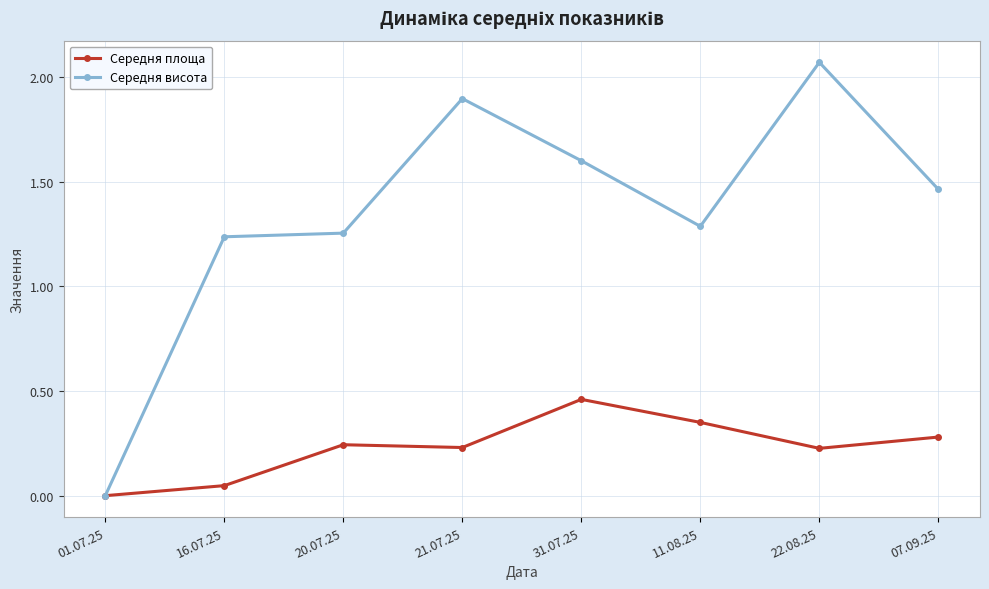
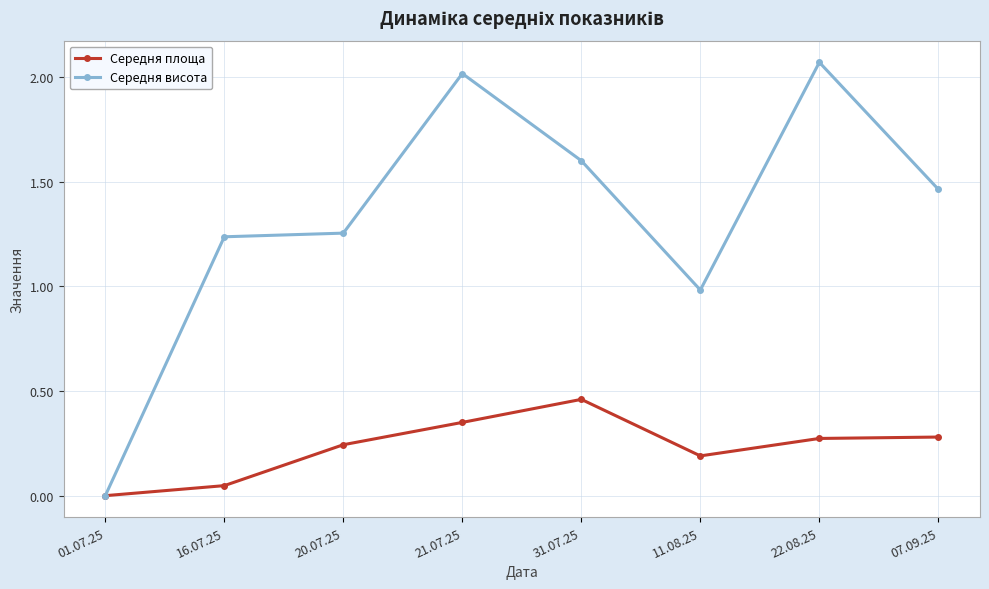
  {
    "Середня площа": {
      "16.07.25": 0.05,
      "20.07.25": 0.24,
-     "21.07.25": 0.23,
+     "21.07.25": 0.35,
      "31.07.25": 0.46,
-     "11.08.25": 0.35,
-     "22.08.25": 0.23,
+     "11.08.25": 0.19,
+     "22.08.25": 0.27,
      "07.09.25": 0.28
    },
    "Середня висота": {
      "16.07.25": 1.24,
      "20.07.25": 1.25,
-     "21.07.25": 1.90,
+     "21.07.25": 2.02,
      "31.07.25": 1.60,
-     "11.08.25": 1.29,
+     "11.08.25": 0.98,
      "22.08.25": 2.07,
      "07.09.25": 1.46
    }
  }
